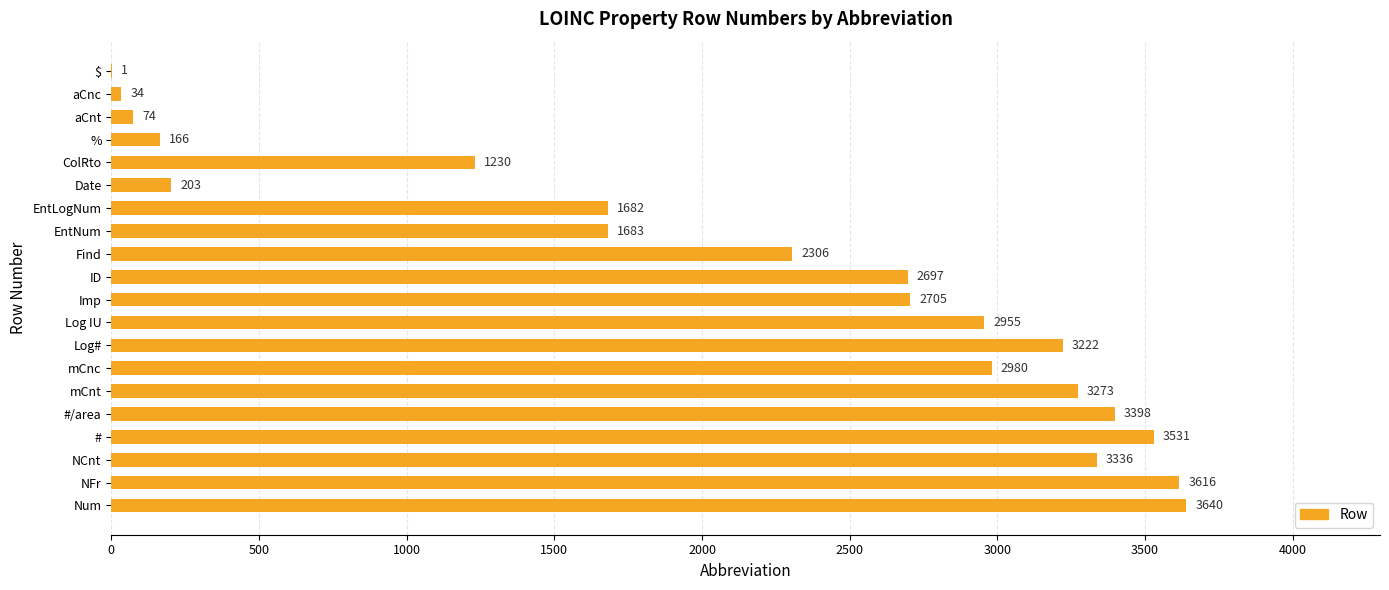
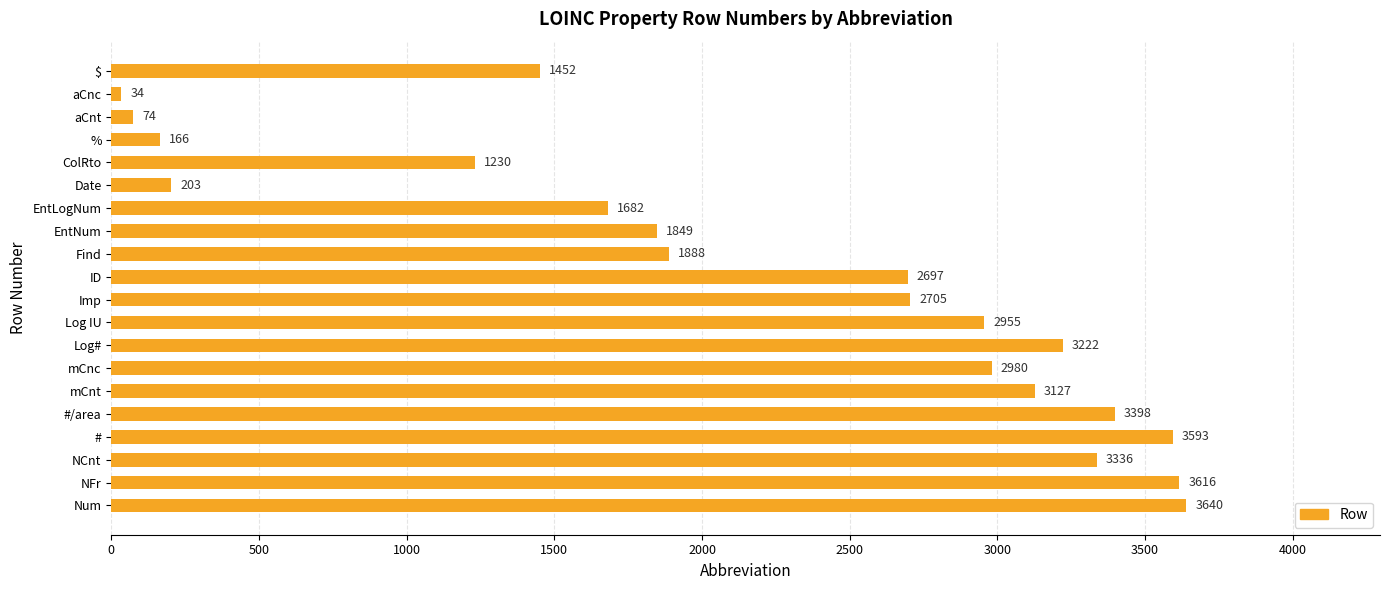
  {
-   "$": 1,
+   "$": 1452,
    "aCnc": 34,
    "aCnt": 74,
    "%": 166,
    "ColRto": 1230,
    "Date": 203,
    "EntLogNum": 1682,
-   "EntNum": 1683,
-   "Find": 2306,
+   "EntNum": 1849,
+   "Find": 1888,
    "ID": 2697,
    "Imp": 2705,
    "Log IU": 2955,
    "Log#": 3222,
    "mCnc": 2980,
-   "mCnt": 3273,
+   "mCnt": 3127,
    "#/area": 3398,
-   "#": 3531,
+   "#": 3593,
    "NCnt": 3336,
    "NFr": 3616,
    "Num": 3640
  }
